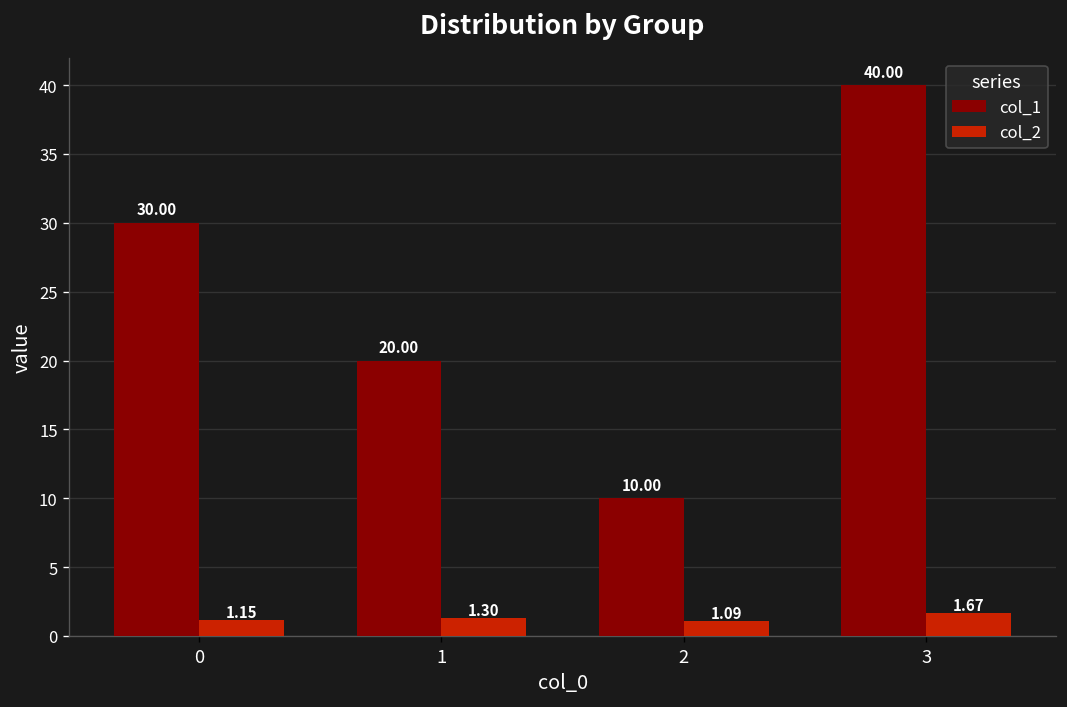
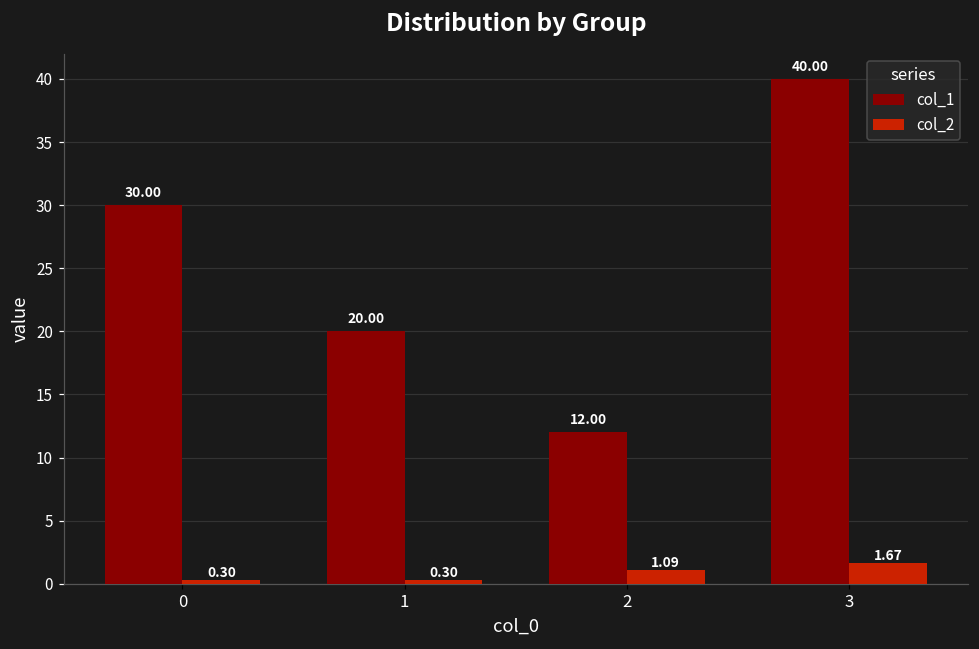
  {
    "col_1": {
      "0": 30.00,
      "1": 20.00,
-     "2": 10.00,
+     "2": 12.00,
      "3": 40.00
    },
    "col_2": {
-     "0": 1.15,
-     "1": 1.30,
+     "0": 0.30,
+     "1": 0.30,
      "2": 1.09,
      "3": 1.67
    }
  }
